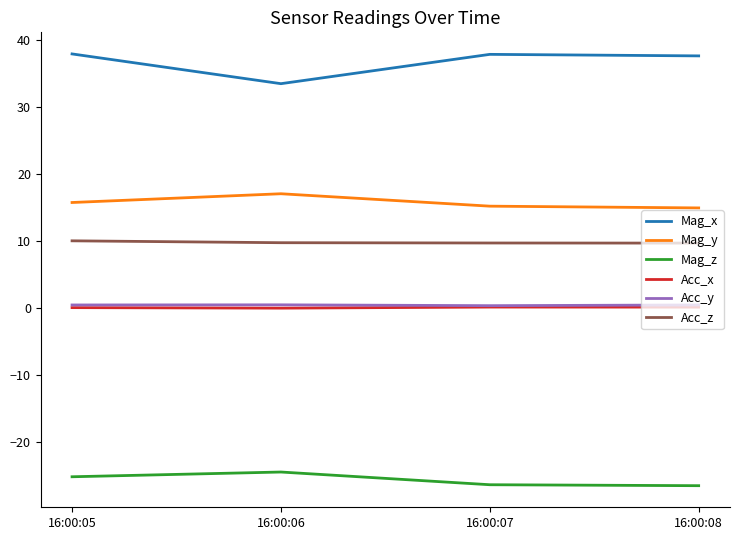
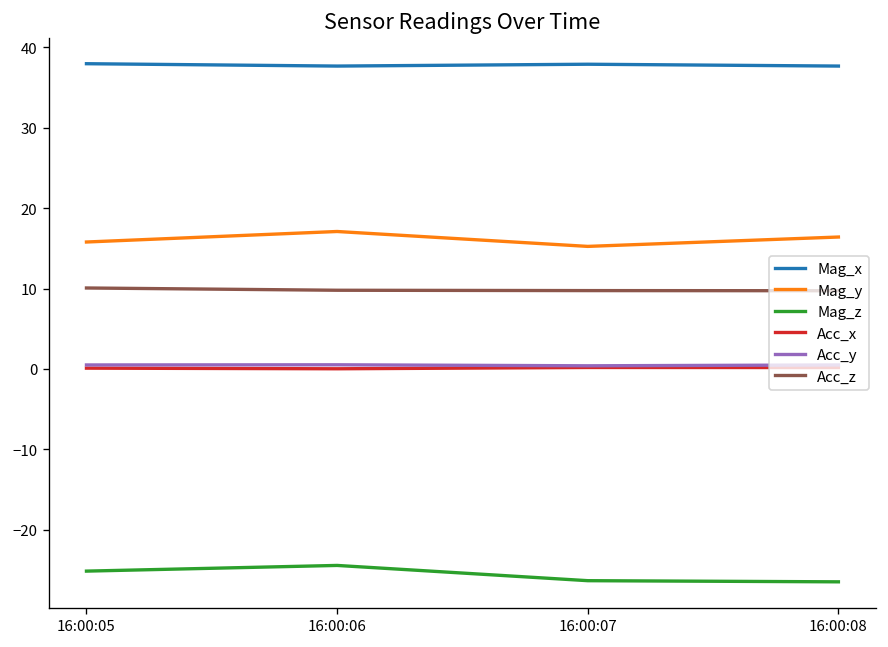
  {
    "Mag_x": {
      "16:00:05": 38,
-     "16:00:06": 34,
+     "16:00:06": 38,
      "16:00:07": 38,
      "16:00:08": 38
    },
    "Mag_y": {
      "16:00:05": 16,
      "16:00:06": 17,
      "16:00:07": 15,
-     "16:00:08": 15
+     "16:00:08": 16
    },
    "Mag_z": {
      "16:00:05": -25,
      "16:00:06": -24,
      "16:00:07": -26,
      "16:00:08": -26
    },
    "Acc_x": {
      "16:00:05": 0,
      "16:00:06": 0
    },
    "Acc_y": {
      "16:00:05": 0,
      "16:00:06": 1
    },
    "Acc_z": {
      "16:00:05": 10,
      "16:00:06": 10,
      "16:00:07": 10
    }
  }
